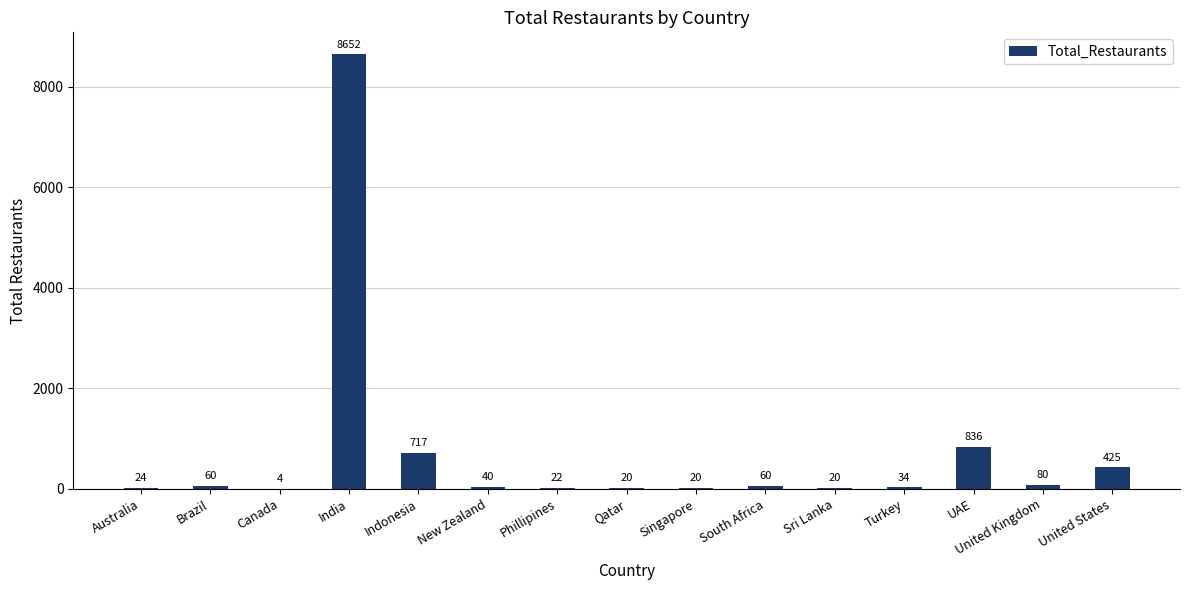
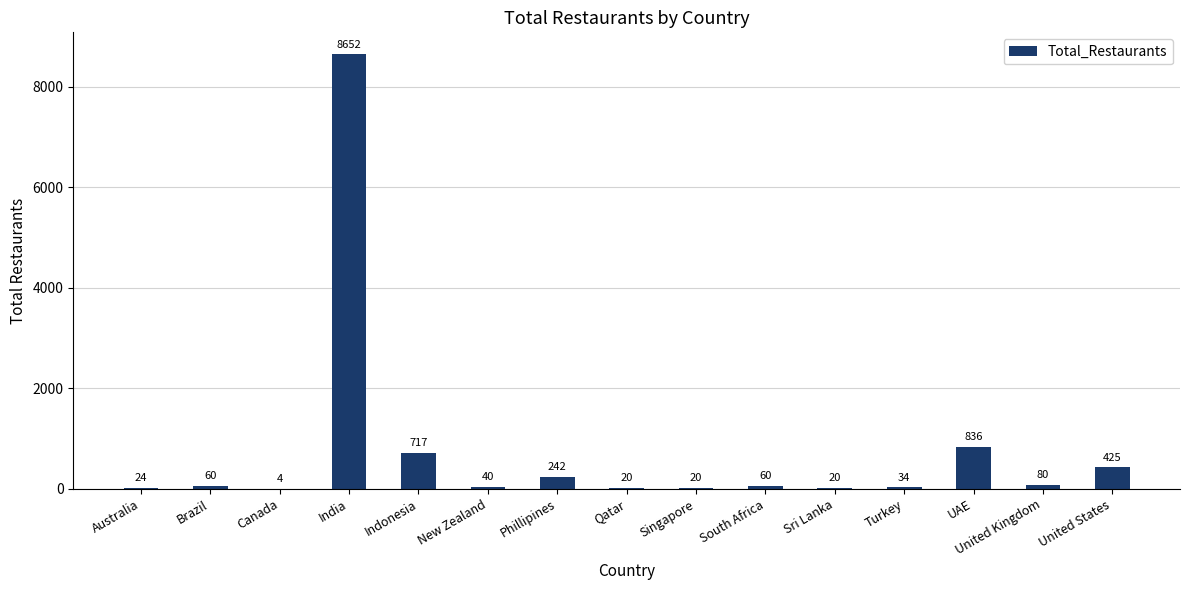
  {
    "Australia": 24,
    "Brazil": 60,
    "Canada": 4,
    "India": 8652,
    "Indonesia": 717,
    "New Zealand": 40,
-   "Phillipines": 22,
+   "Phillipines": 242,
    "Qatar": 20,
    "Singapore": 20,
    "South Africa": 60,
    "Sri Lanka": 20,
    "Turkey": 34,
    "UAE": 836,
    "United Kingdom": 80,
    "United States": 425
  }
